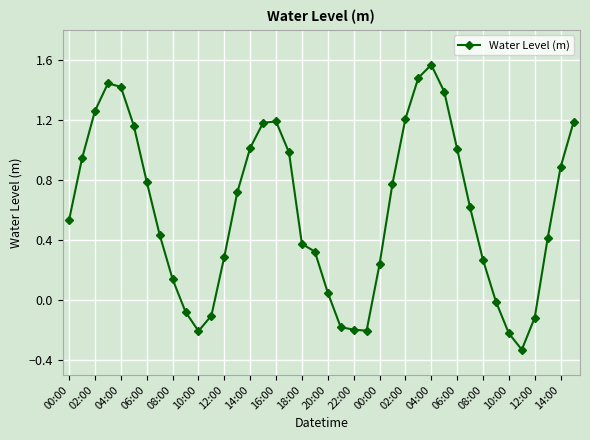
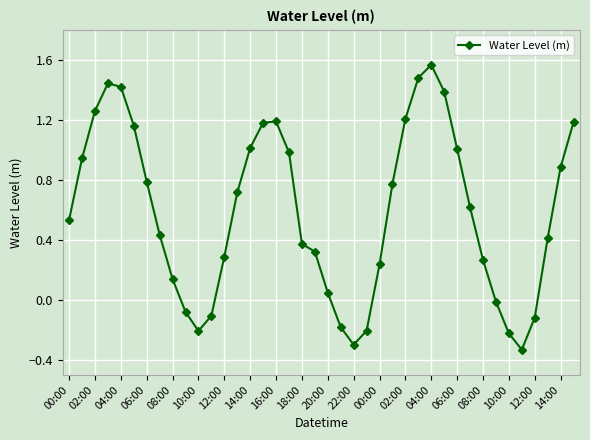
  {
    "16:00": 1.19,
    "18:00": 0.37,
    "20:00": 0.05,
-   "22:00": -0.20
+   "22:00": -0.30
  }
